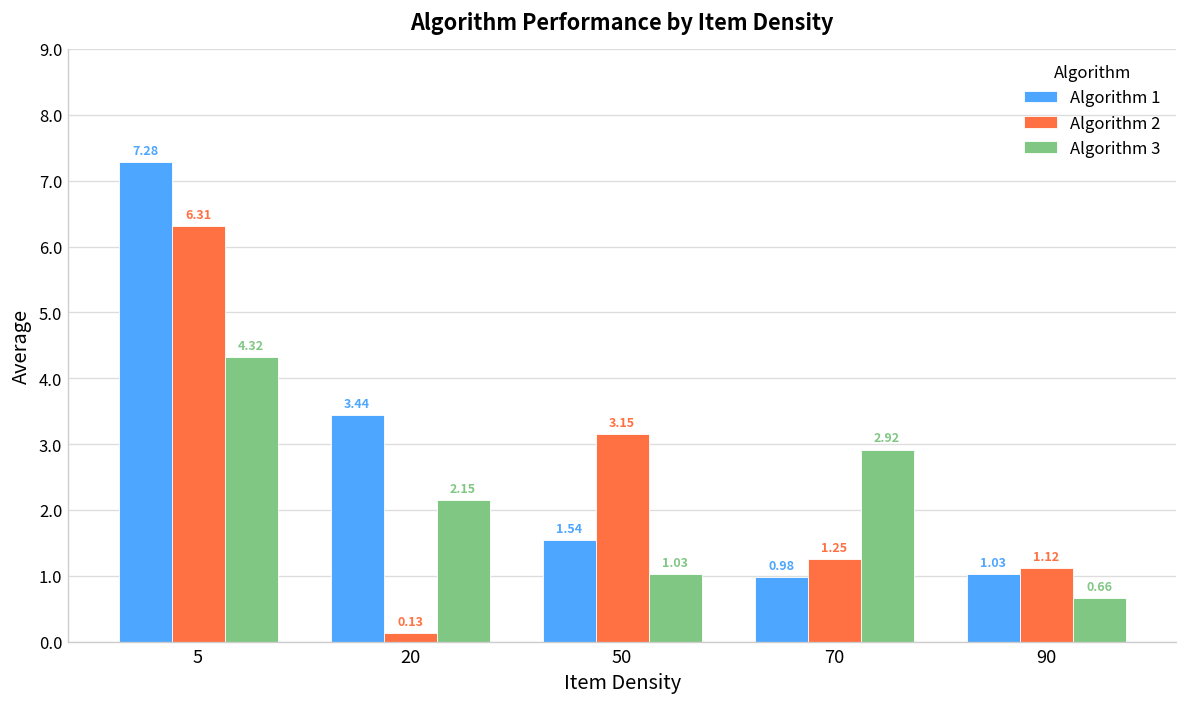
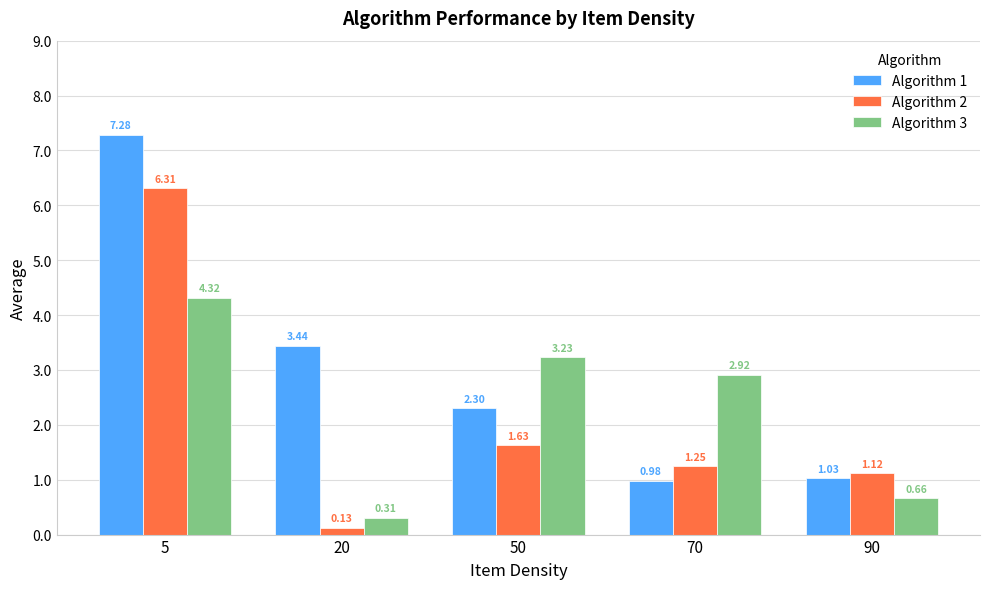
  {
    "Algorithm 1": {
      "5": 7.28,
      "20": 3.44,
-     "50": 1.54,
+     "50": 2.30,
      "70": 0.98,
      "90": 1.03
    },
    "Algorithm 2": {
      "5": 6.31,
      "20": 0.13,
-     "50": 3.15,
+     "50": 1.63,
      "70": 1.25,
      "90": 1.12
    },
    "Algorithm 3": {
      "5": 4.32,
-     "20": 2.15,
-     "50": 1.03,
+     "20": 0.31,
+     "50": 3.23,
      "70": 2.92,
      "90": 0.66
    }
  }
